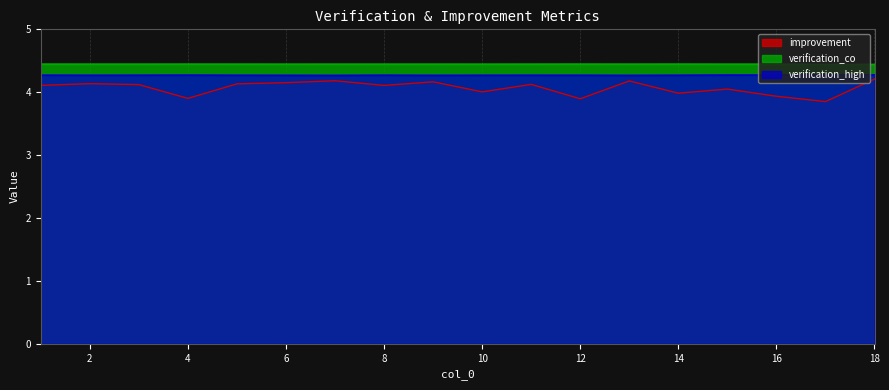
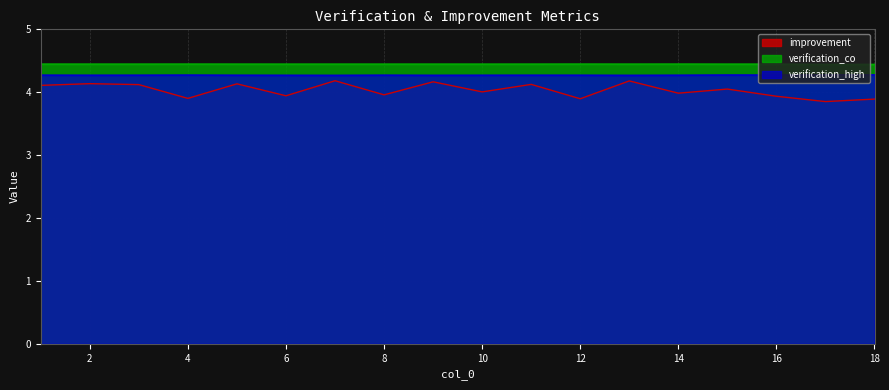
  {
    "improvement": {
      "2": 4.1,
      "4": 3.9,
-     "6": 4.2,
-     "8": 4.1,
+     "6": 3.9,
+     "8": 4.0,
      "10": 4.0,
      "12": 3.9,
      "14": 4.0,
      "16": 3.9,
-     "18": 4.2
+     "18": 3.9
    },
    "verification_co": {
      "2": 4.4,
      "4": 4.4,
      "6": 4.4,
      "8": 4.4,
      "10": 4.4,
      "12": 4.4,
      "14": 4.4,
      "18": 4.4
    },
    "verification_high": {
      "2": 4.3,
      "4": 4.3,
      "6": 4.3,
      "8": 4.3,
      "10": 4.3,
      "12": 4.3,
      "14": 4.3,
      "18": 4.3
    }
  }
